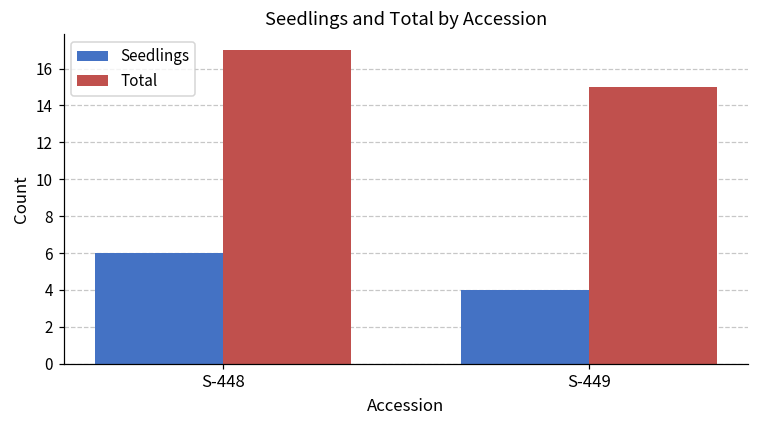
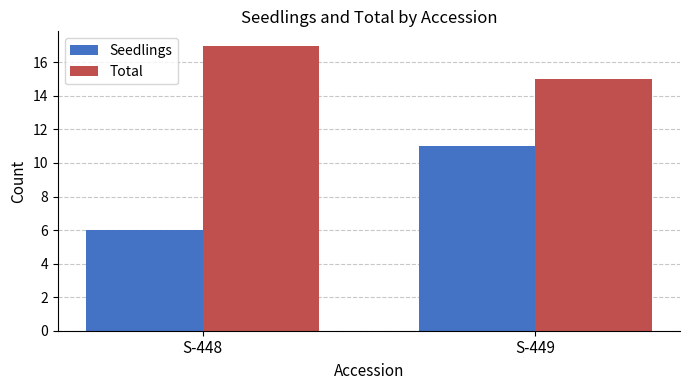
  {
    "Seedlings": {
      "S-448": 6,
-     "S-449": 4
+     "S-449": 11
    },
    "Total": {
      "S-448": 17,
      "S-449": 15
    }
  }
